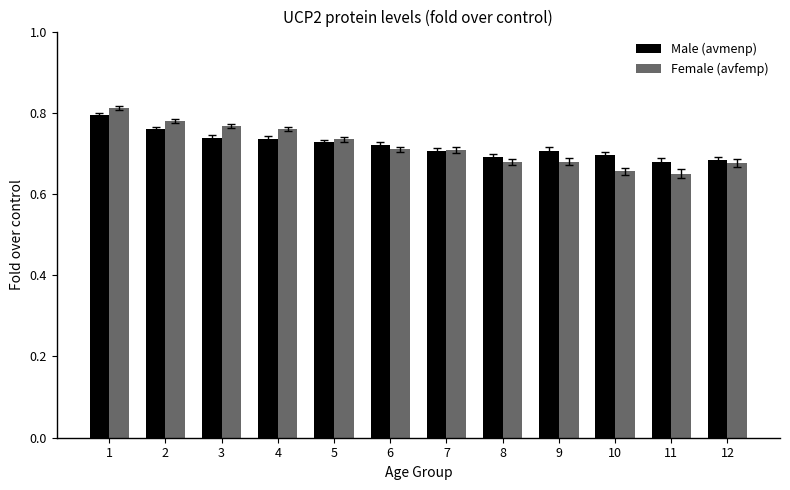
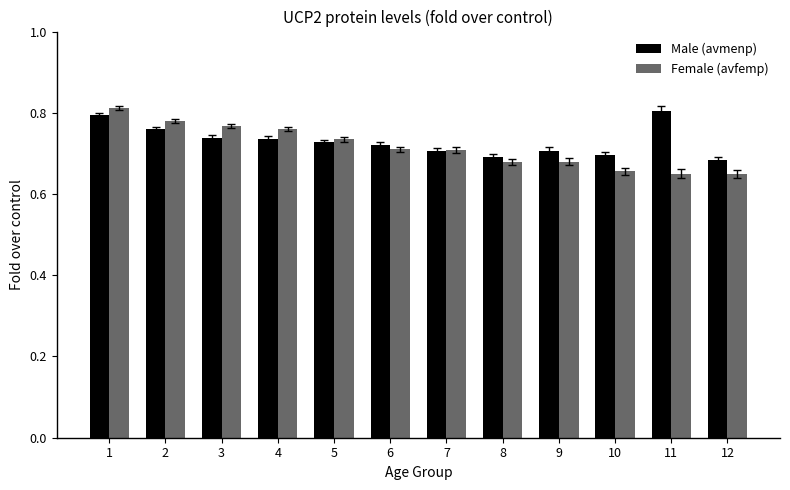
  {
    "Male (avmenp)": {
      "1": 0.79,
      "2": 0.76,
      "3": 0.74,
      "4": 0.74,
      "5": 0.73,
      "6": 0.72,
      "7": 0.71,
      "8": 0.69,
      "9": 0.71,
      "10": 0.70,
-     "11": 0.68,
+     "11": 0.81,
      "12": 0.68
    },
    "Female (avfemp)": {
      "1": 0.81,
      "2": 0.78,
      "3": 0.77,
      "4": 0.76,
      "5": 0.73,
      "6": 0.71,
      "7": 0.71,
      "8": 0.68,
      "9": 0.68,
      "10": 0.66,
      "11": 0.65,
-     "12": 0.68
+     "12": 0.65
    }
  }
